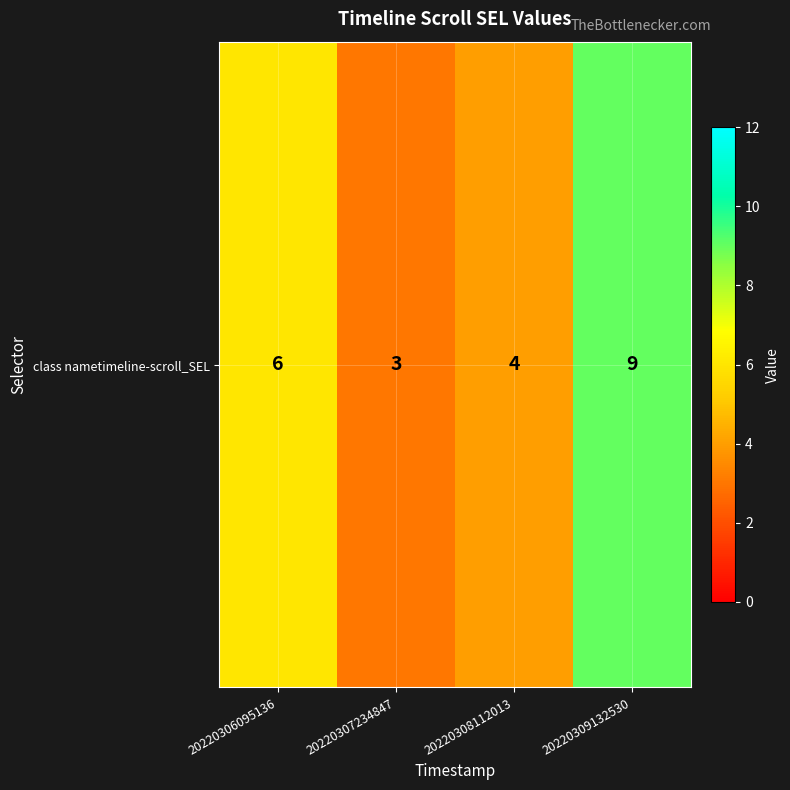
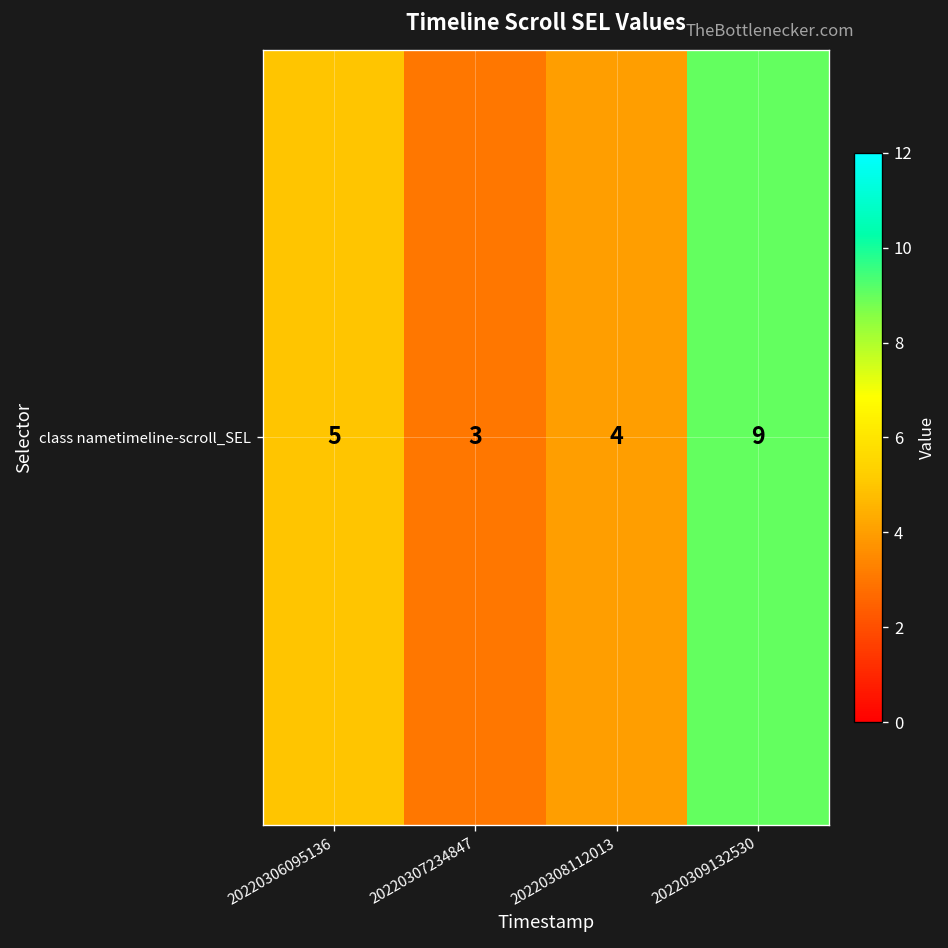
  {
    "class nametimeline-scroll_SEL": {
-     "20220306095136": 6,
+     "20220306095136": 5,
      "20220307234847": 3,
      "20220308112013": 4,
      "20220309132530": 9
    }
  }
